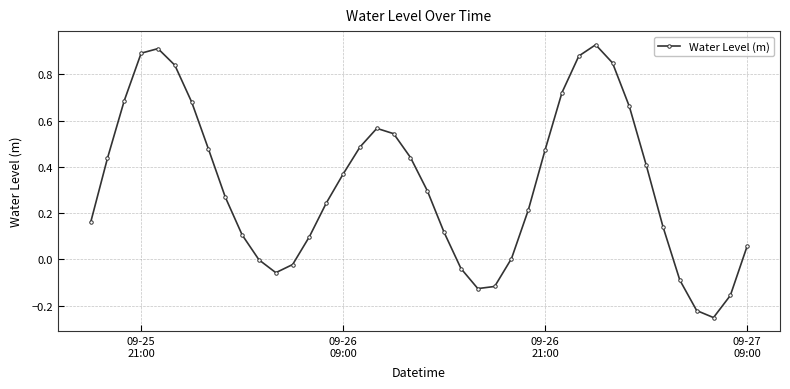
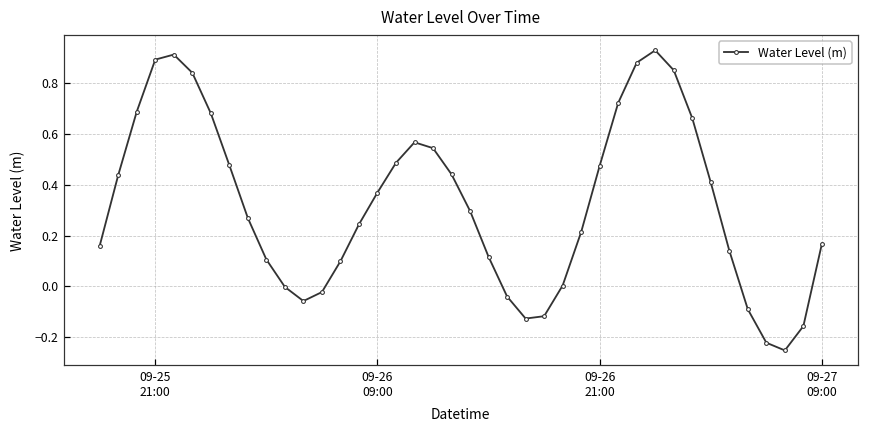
  {
    "09-25 21:00": 0.89,
    "09-26 09:00": 0.37,
    "09-26 21:00": 0.47,
-   "09-27 09:00": 0.06
+   "09-27 09:00": 0.17
  }
